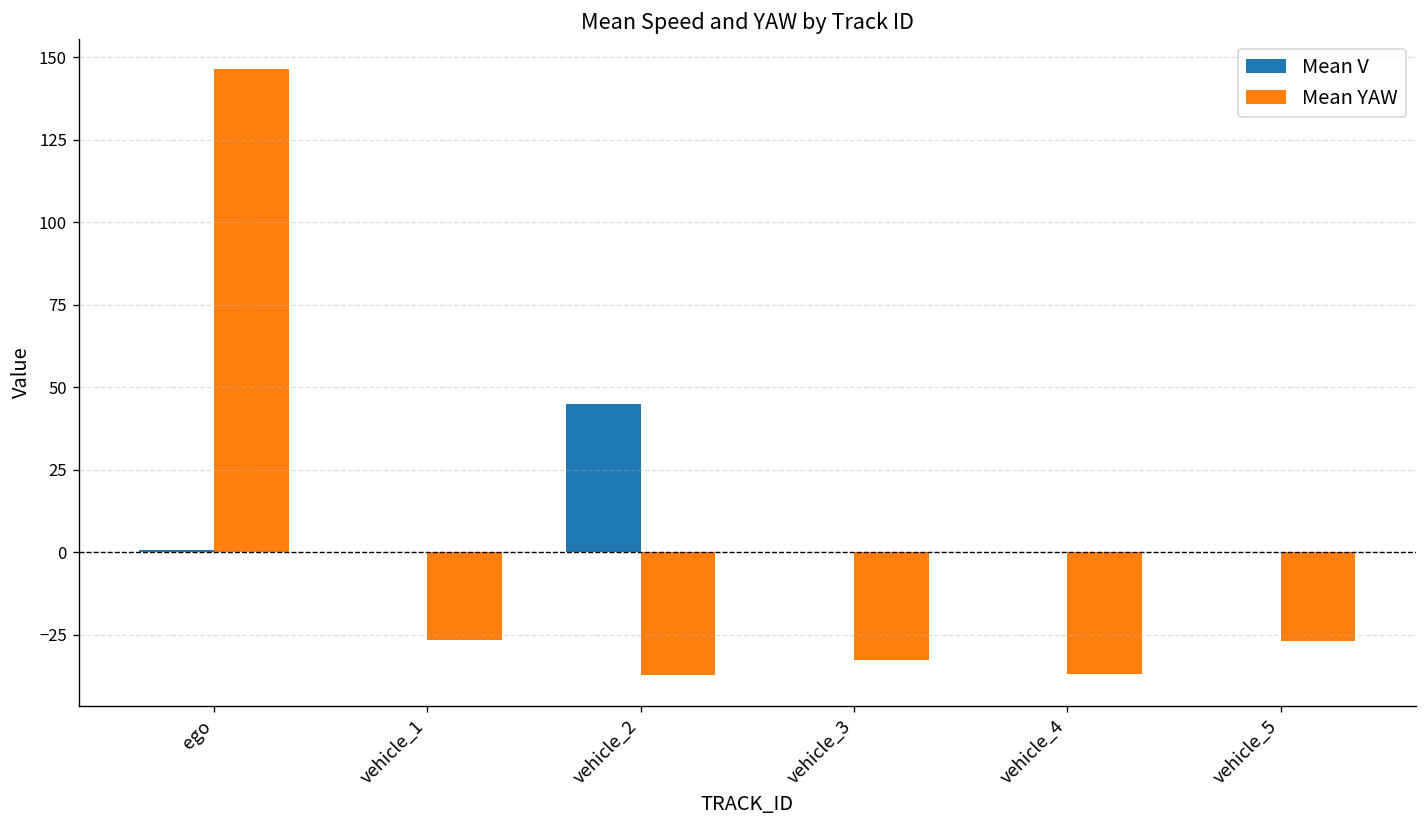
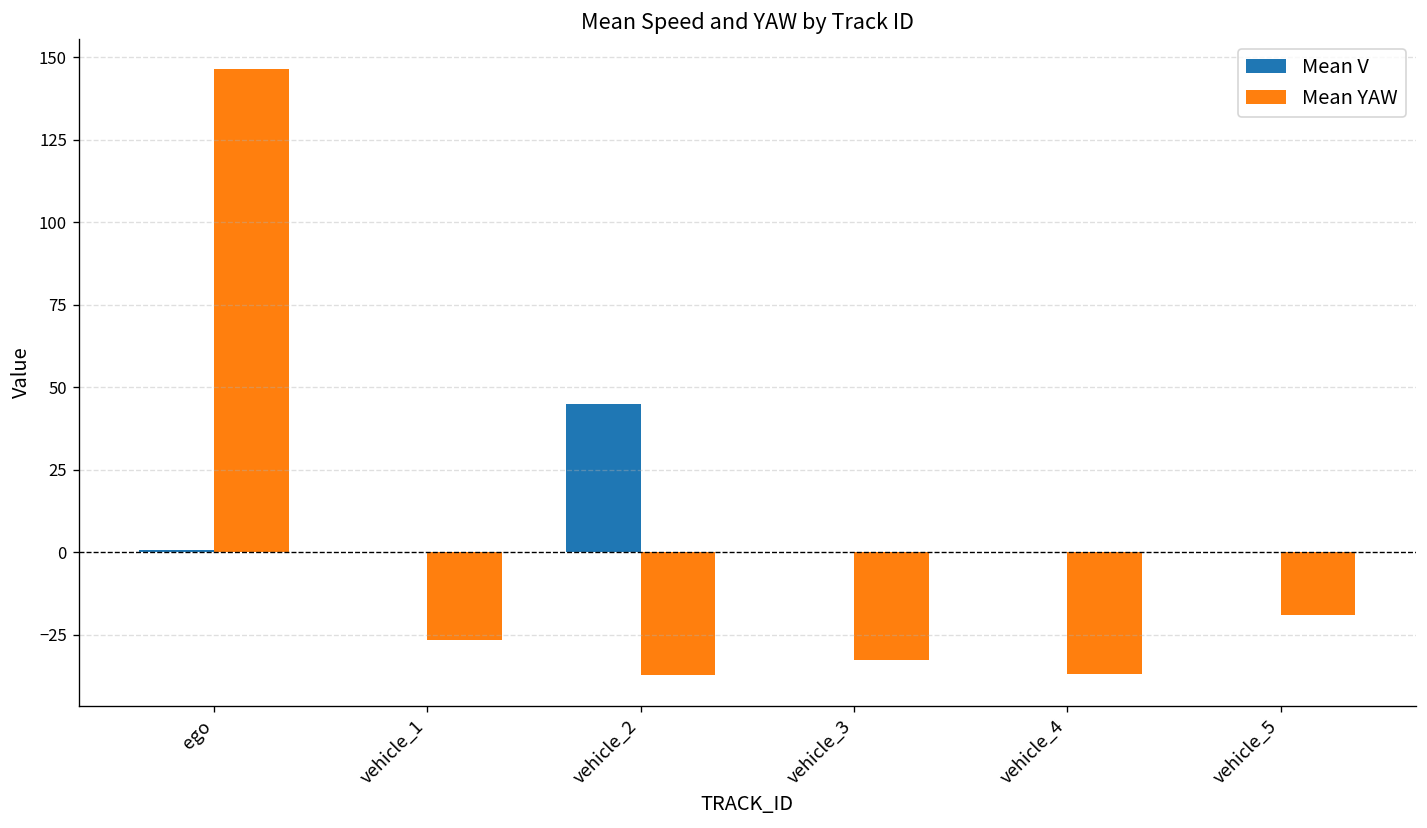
  {
    "Mean V": {
      "vehicle_1": 0,
      "vehicle_2": 45,
      "vehicle_3": 0,
      "vehicle_4": 0,
      "vehicle_5": 0
    },
    "Mean YAW": {
      "ego": 146,
      "vehicle_1": -27,
      "vehicle_2": -37,
      "vehicle_3": -33,
      "vehicle_4": -37,
-     "vehicle_5": -27
+     "vehicle_5": -19
    }
  }
